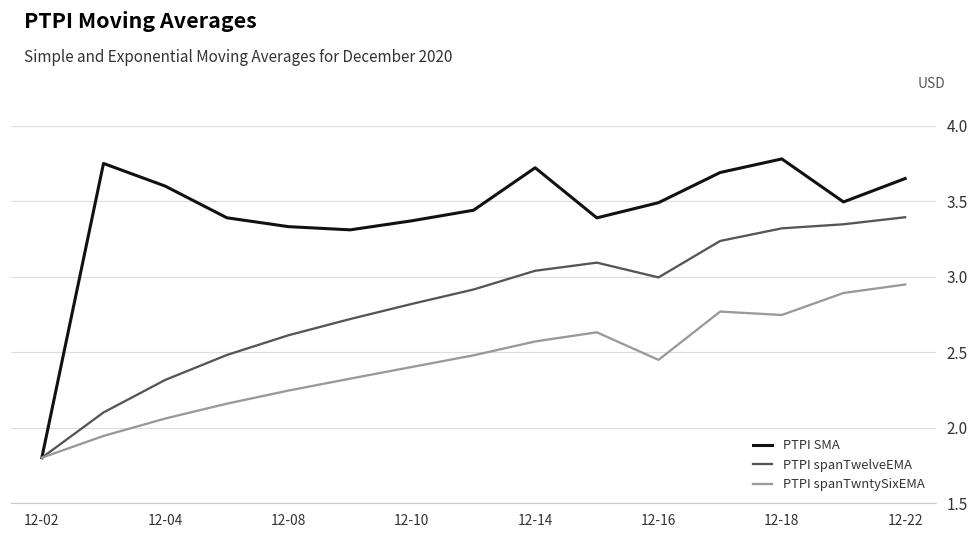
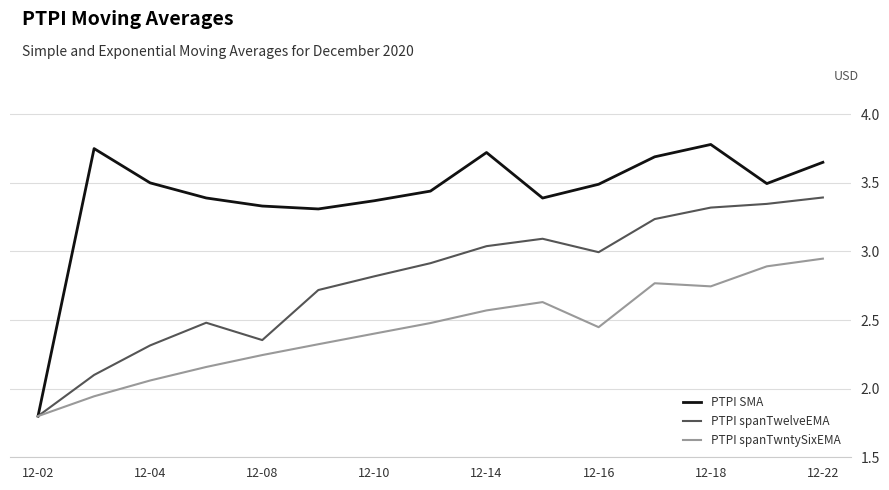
  {
    "PTPI SMA": {
-     "12-04": 3.6,
+     "12-04": 3.5,
      "12-08": 3.33,
      "12-10": 3.37,
      "12-14": 3.72,
      "12-16": 3.5,
      "12-18": 3.78,
      "12-22": 3.65
    },
    "PTPI spanTwelveEMA": {
      "12-04": 2.32,
-     "12-08": 2.61,
+     "12-08": 2.35,
      "12-10": 2.82,
      "12-14": 3.04,
      "12-16": 2.99,
      "12-18": 3.32,
      "12-22": 3.39
    },
    "PTPI spanTwntySixEMA": {
      "12-04": 2.06,
      "12-08": 2.25,
      "12-10": 2.40,
      "12-14": 2.57,
      "12-16": 2.45,
      "12-18": 2.75,
      "12-22": 2.95
    }
  }
